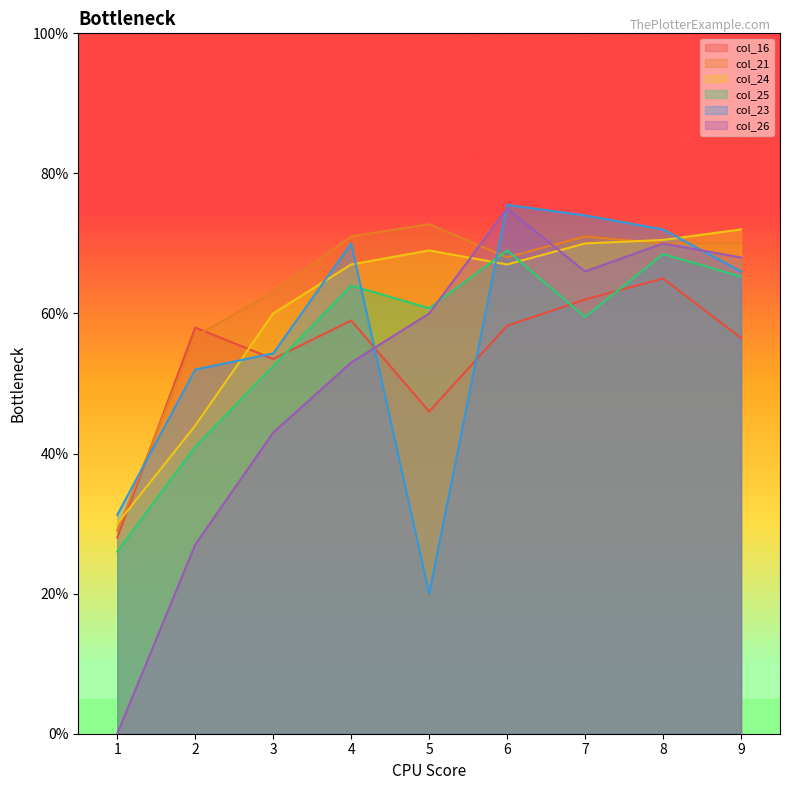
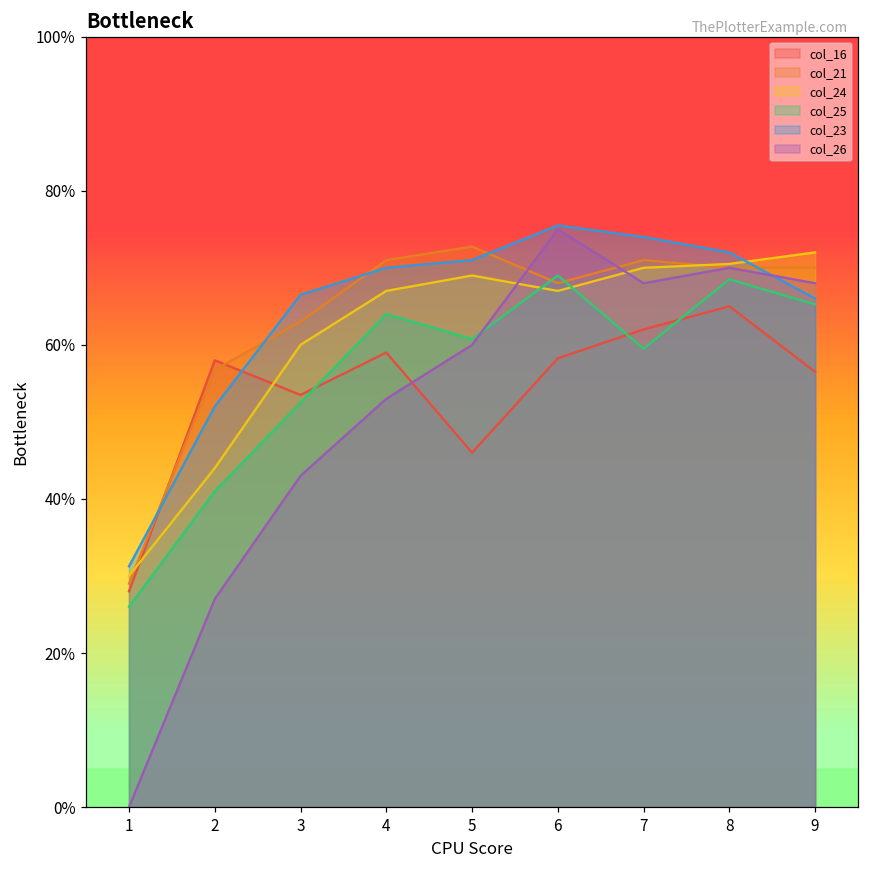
  {
    "col_25": {
      "1": "26%",
      "2": "41%",
      "3": "53%",
      "4": "64%",
      "5": "61%",
      "6": "69%",
      "7": "60%",
      "8": "69%",
      "9": "65%"
    },
    "col_23": {
      "1": "31%",
      "2": "52%",
-     "3": "54%",
+     "3": "67%",
      "4": "70%",
-     "5": "20%",
+     "5": "71%",
      "6": "76%",
      "7": "74%",
      "8": "72%",
      "9": "66%"
    },
    "col_26": {
      "2": "27%",
      "3": "43%",
      "4": "53%",
      "5": "60%",
      "6": "75%",
-     "7": "66%",
+     "7": "68%",
      "9": "68%"
    }
  }
